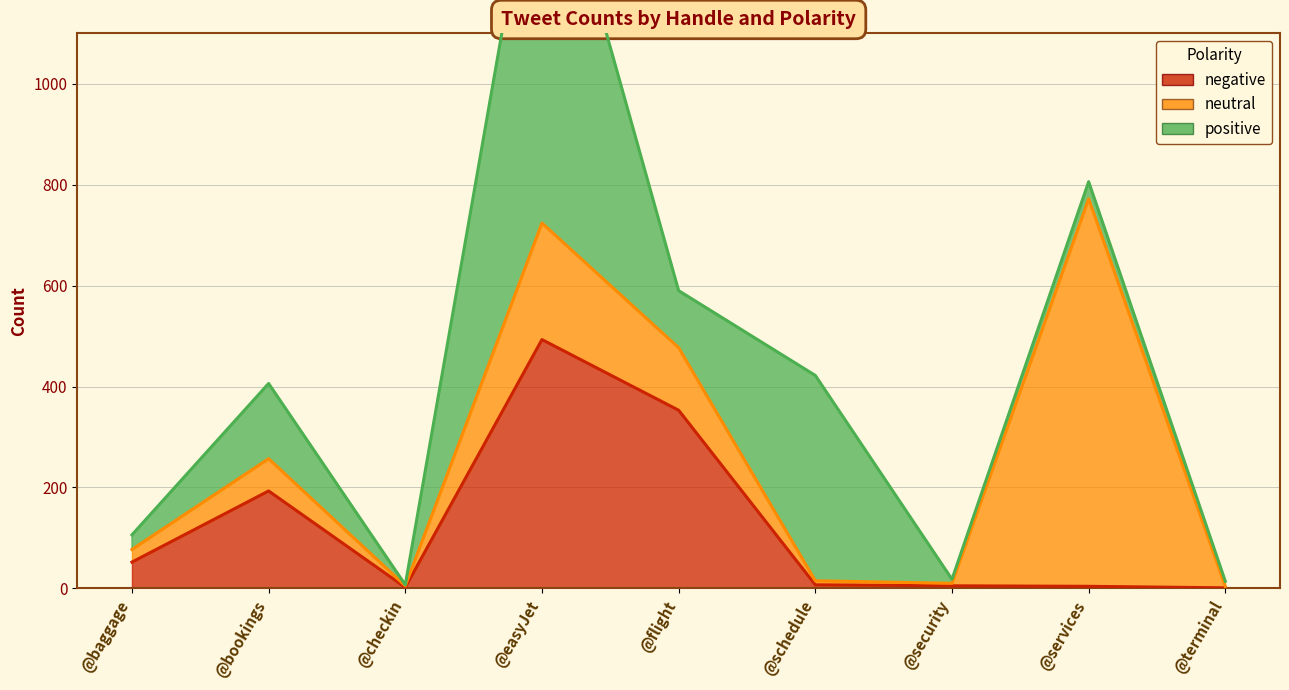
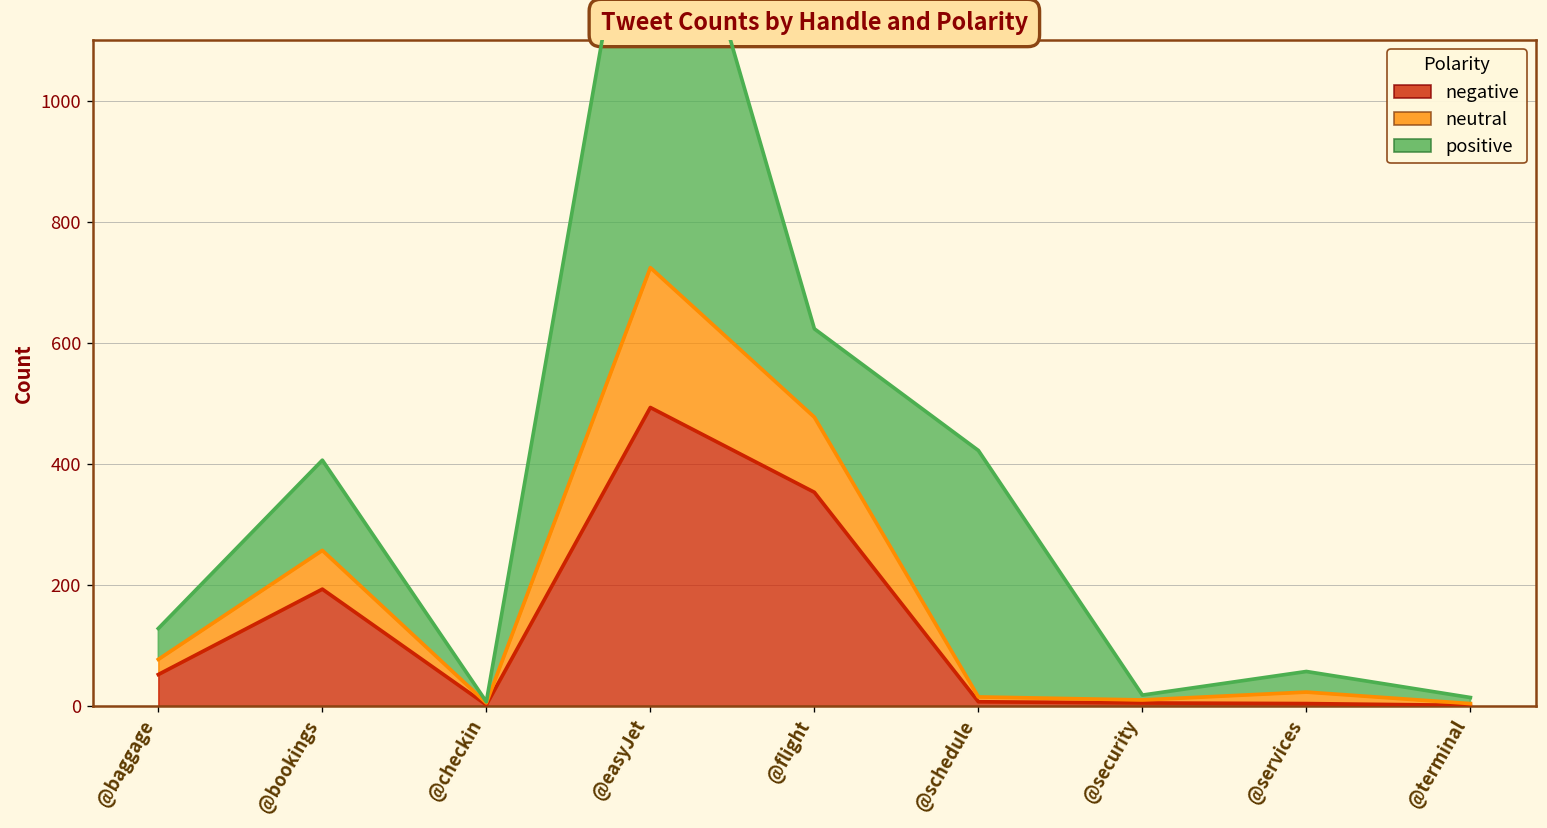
  {
    "negative": {
      "@baggage": 50,
      "@bookings": 190,
      "@easyJet": 490,
      "@flight": 350,
      "@schedule": 10,
      "@services": 0
    },
    "neutral": {
      "@baggage": 30,
      "@bookings": 60,
      "@easyJet": 230,
      "@flight": 120,
      "@schedule": 10,
-     "@services": 770
+     "@services": 20
    },
    "positive": {
-     "@baggage": 30,
+     "@baggage": 50,
      "@bookings": 150,
-     "@flight": 110,
+     "@flight": 150,
      "@schedule": 410,
      "@security": 10,
      "@services": 30,
      "@terminal": 10
    }
  }
